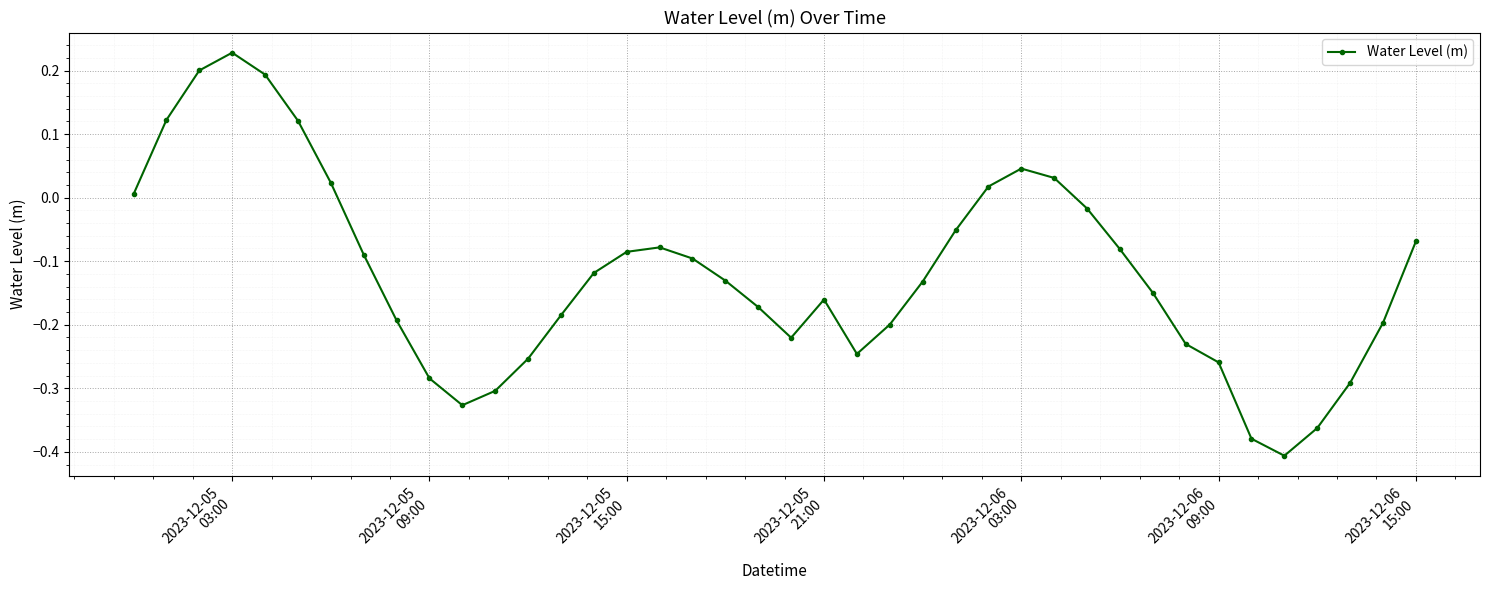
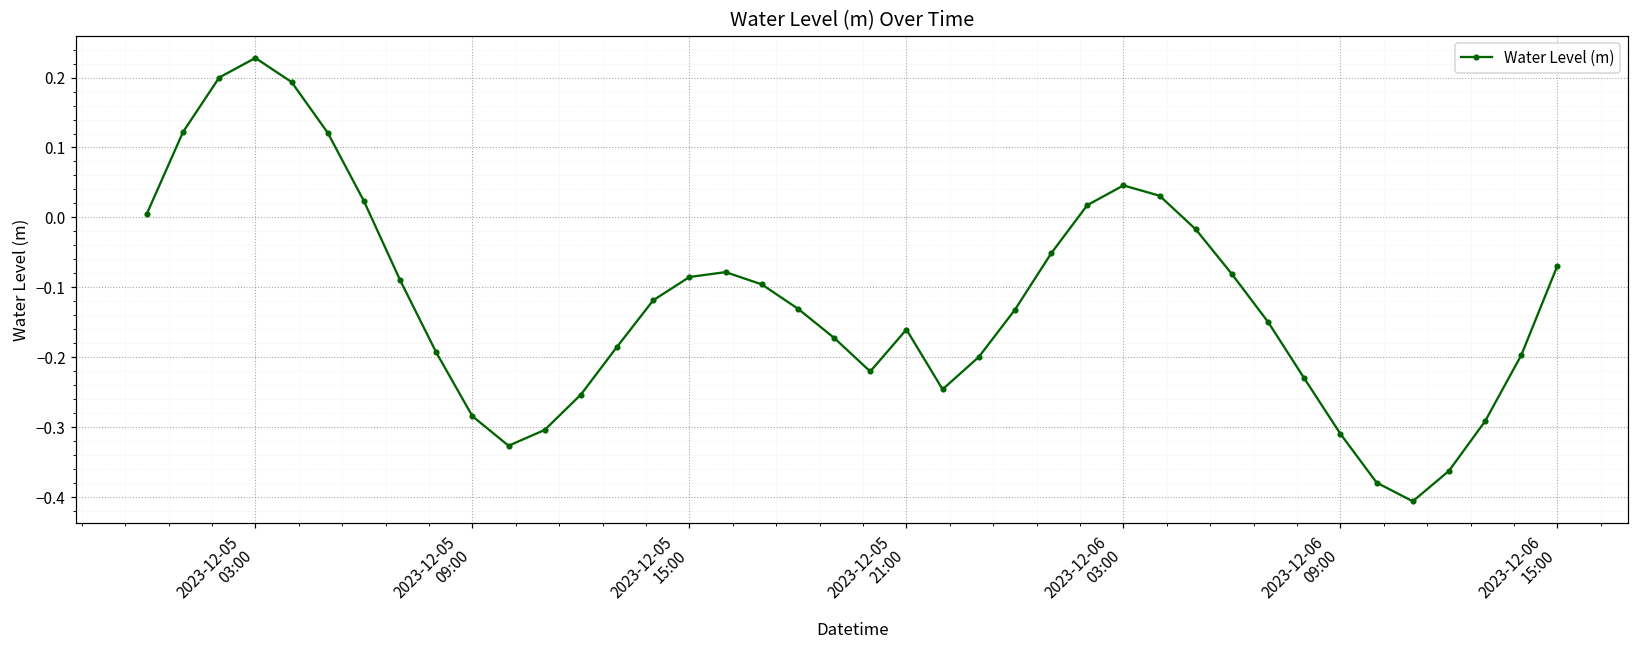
  {
    "2023-12-05 03:00": 0.23,
    "2023-12-05 09:00": -0.28,
    "2023-12-05 15:00": -0.09,
    "2023-12-05 21:00": -0.16,
    "2023-12-06 03:00": 0.05,
-   "2023-12-06 09:00": -0.26,
+   "2023-12-06 09:00": -0.31,
    "2023-12-06 15:00": -0.07
  }
